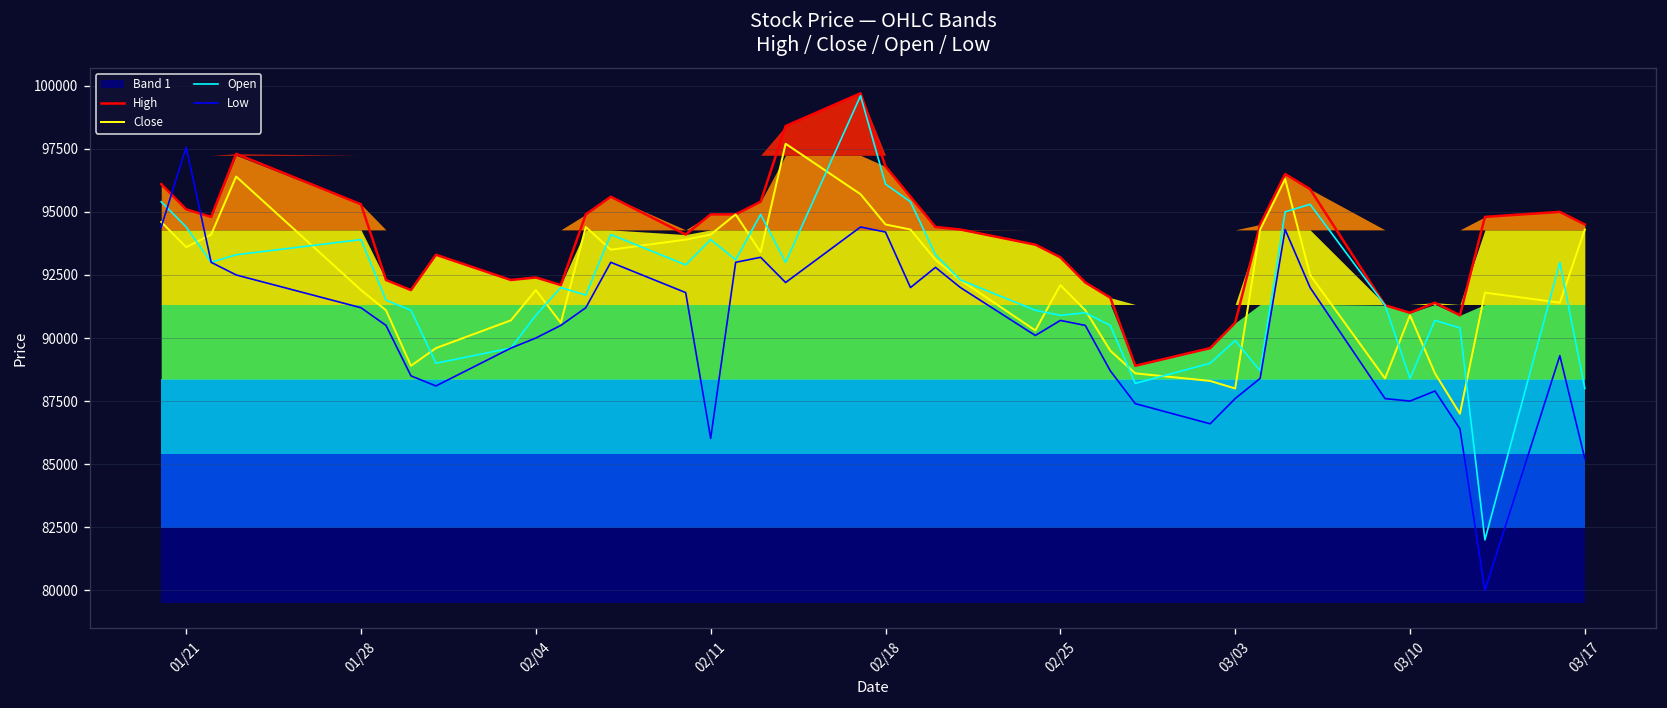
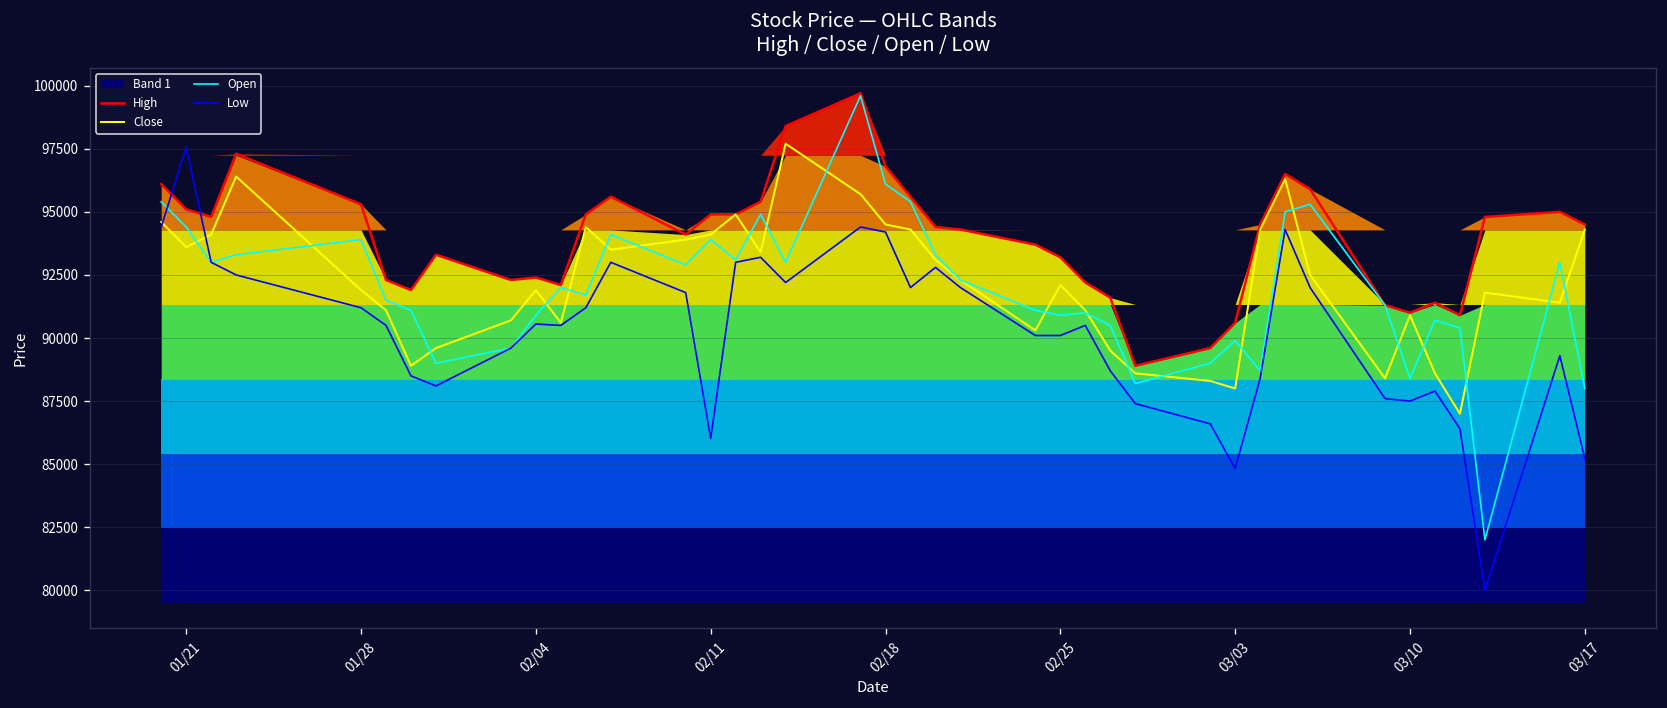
  {
    "Band 1": {
      "01/21": 82500,
      "01/28": 82500,
      "02/04": 82500,
      "02/11": 82500,
      "02/18": 82500,
      "02/25": 82500,
      "03/03": 82500,
      "03/10": 82500,
      "03/17": 82500
    },
    "Low": {
      "01/21": 97600,
      "01/28": 91200,
-     "02/04": 90000,
+     "02/04": 90600,
      "02/11": 86000,
-     "02/25": 90700,
-     "03/03": 87600,
+     "02/25": 90100,
+     "03/03": 84800,
      "03/10": 87500,
      "03/17": 85200
    }
  }
